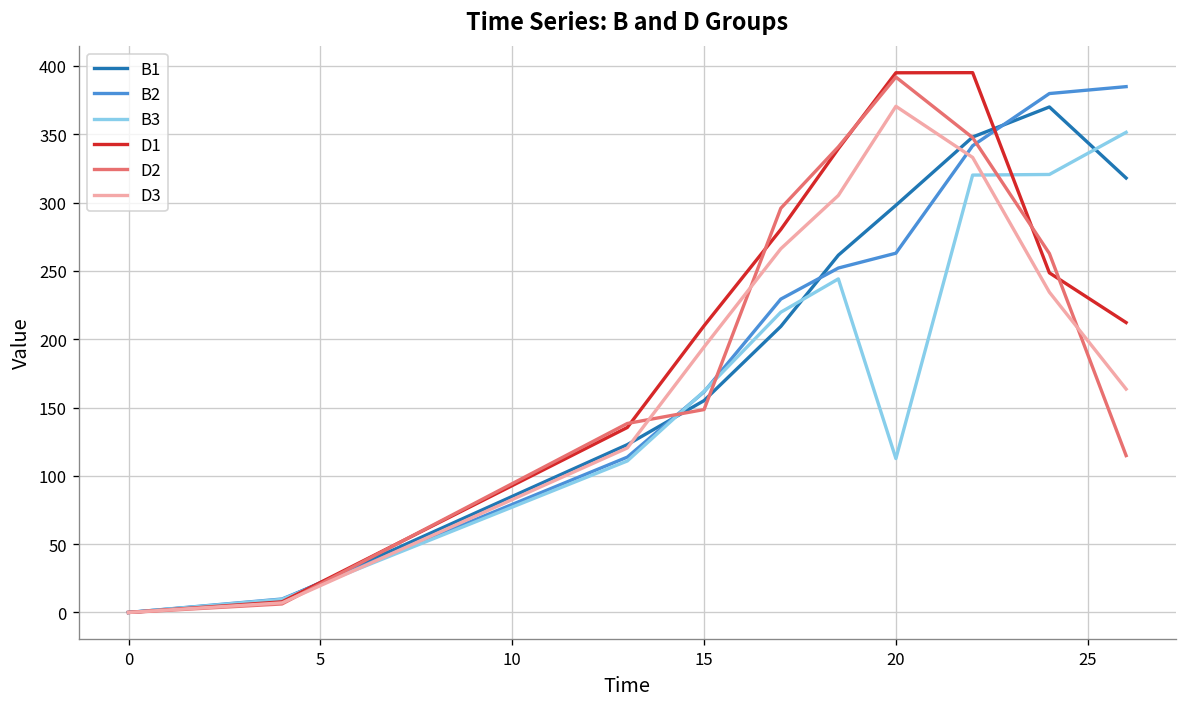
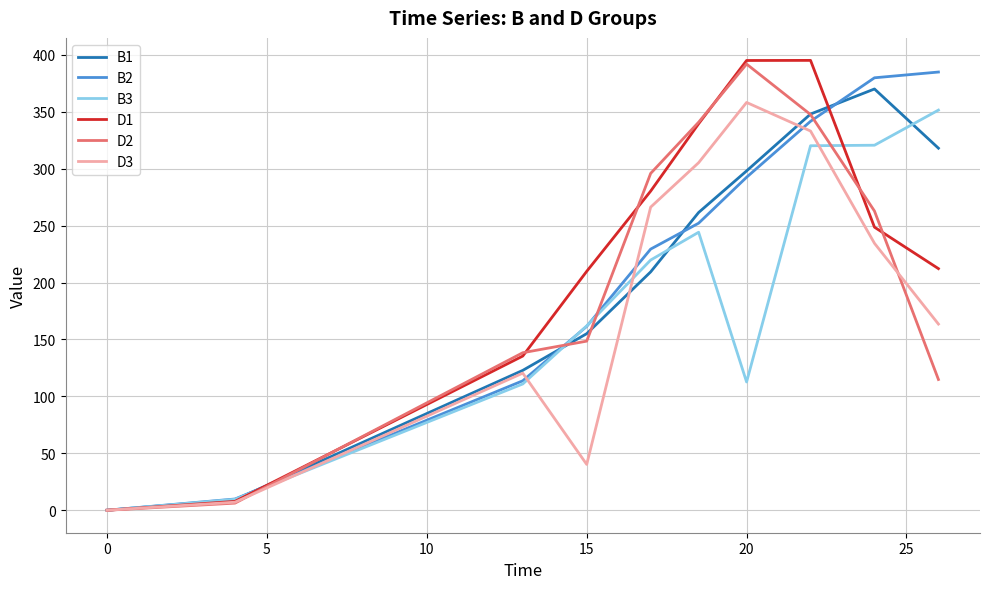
  {
    "B1": {
      "15": 155,
      "20": 298
    },
    "B2": {
-     "20": 263
+     "20": 292
    },
    "B3": {
      "20": 113
    },
    "D1": {
      "15": 210,
      "20": 395
    },
    "D2": {
      "15": 149,
      "20": 392
    },
    "D3": {
-     "15": 194,
-     "20": 370
+     "15": 40,
+     "20": 358
    }
  }
